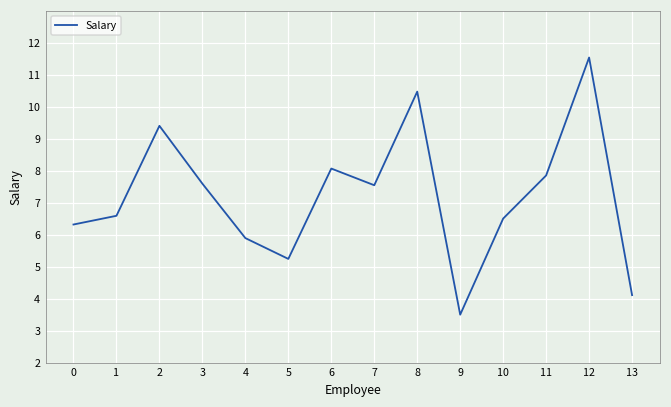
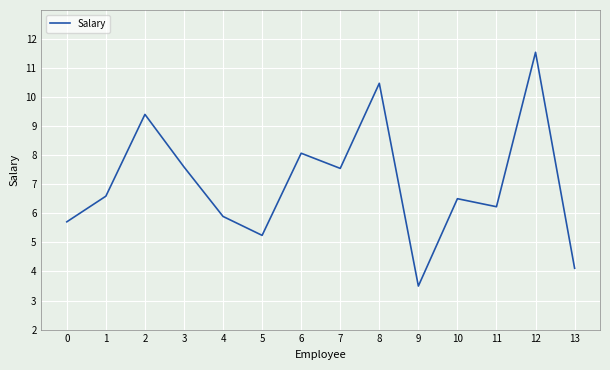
  {
-   "0": 6.3,
+   "0": 5.7,
    "1": 6.6,
    "2": 9.4,
    "3": 7.6,
    "4": 5.9,
    "5": 5.2,
    "6": 8.1,
    "7": 7.5,
    "8": 10.5,
    "9": 3.5,
    "10": 6.5,
-   "11": 7.9,
+   "11": 6.2,
    "12": 11.5,
    "13": 4.1
  }
